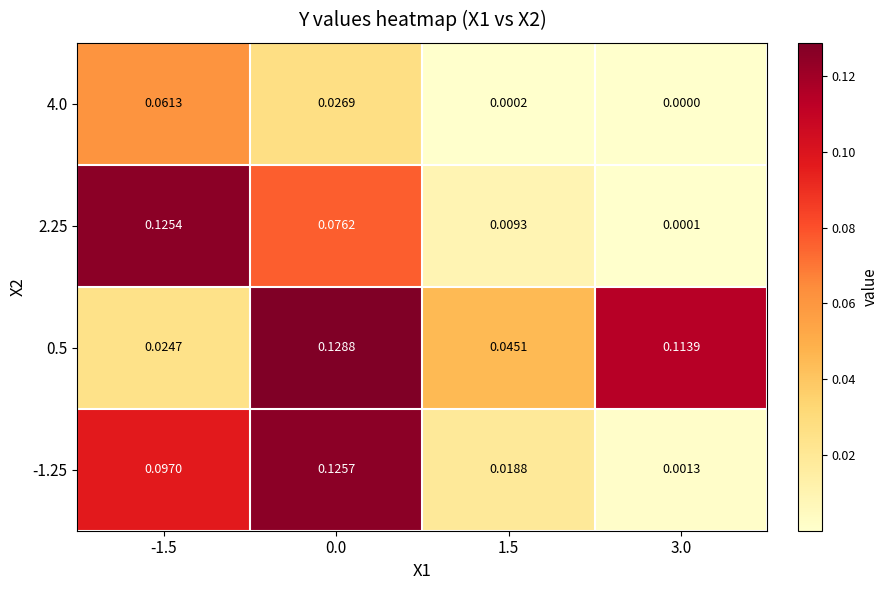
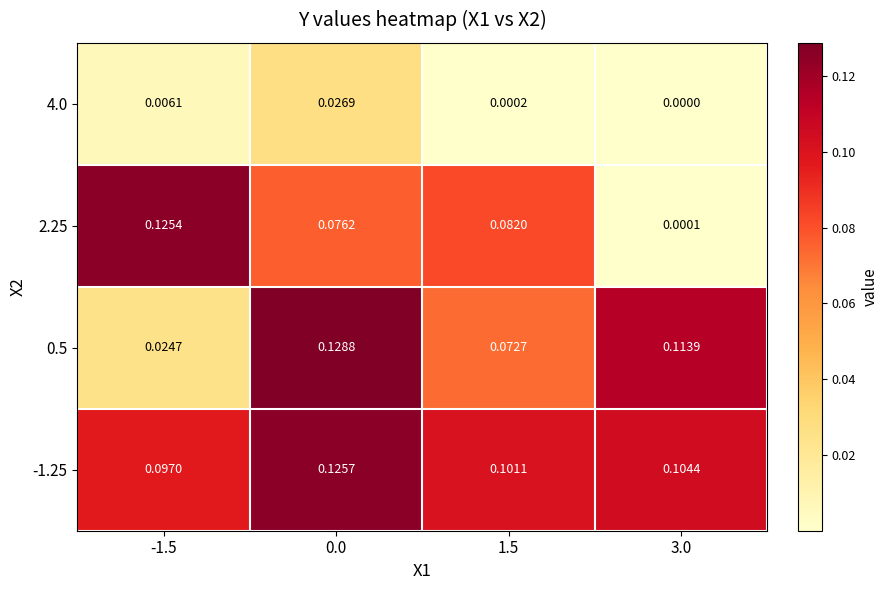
  {
    "4.0": {
-     "-1.5": 0.0613,
+     "-1.5": 0.0061,
      "0.0": 0.0269,
      "1.5": 0.0002,
      "3.0": 0.0000
    },
    "2.25": {
      "-1.5": 0.1254,
      "0.0": 0.0762,
-     "1.5": 0.0093,
+     "1.5": 0.0820,
      "3.0": 0.0001
    },
    "0.5": {
      "-1.5": 0.0247,
      "0.0": 0.1288,
-     "1.5": 0.0451,
+     "1.5": 0.0727,
      "3.0": 0.1139
    },
    "-1.25": {
      "-1.5": 0.0970,
      "0.0": 0.1257,
-     "1.5": 0.0188,
-     "3.0": 0.0013
+     "1.5": 0.1011,
+     "3.0": 0.1044
    }
  }
